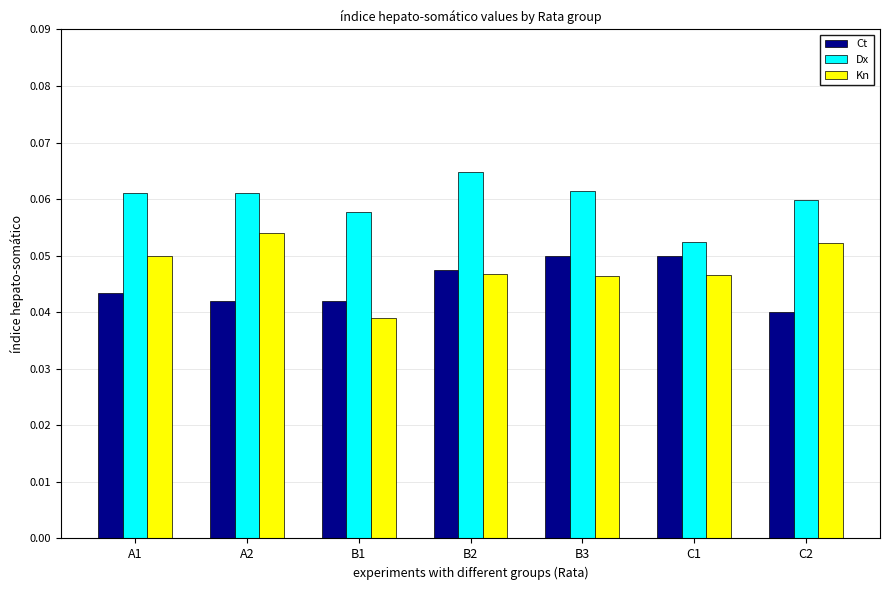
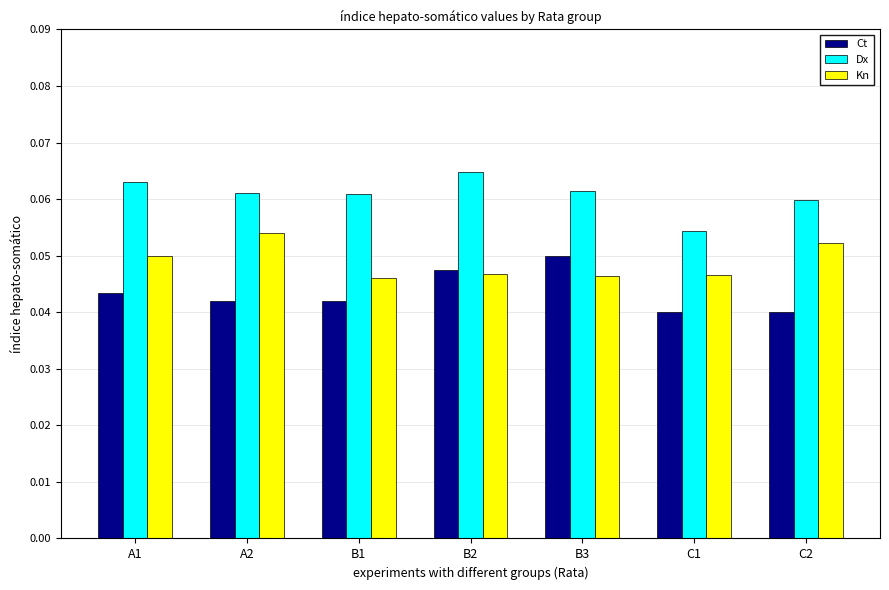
  {
    "Ct": {
      "A1": 0.043,
      "A2": 0.042,
      "B1": 0.042,
      "B2": 0.048,
      "B3": 0.05,
-     "C1": 0.05,
+     "C1": 0.04,
      "C2": 0.04
    },
    "Dx": {
-     "A1": 0.061,
+     "A1": 0.063,
      "A2": 0.061,
-     "B1": 0.058,
+     "B1": 0.061,
      "B2": 0.065,
      "B3": 0.061,
-     "C1": 0.052,
+     "C1": 0.054,
      "C2": 0.060
    },
    "Kn": {
      "A1": 0.050,
      "A2": 0.054,
-     "B1": 0.039,
+     "B1": 0.046,
      "B2": 0.047,
      "B3": 0.046,
      "C1": 0.047,
      "C2": 0.052
    }
  }
